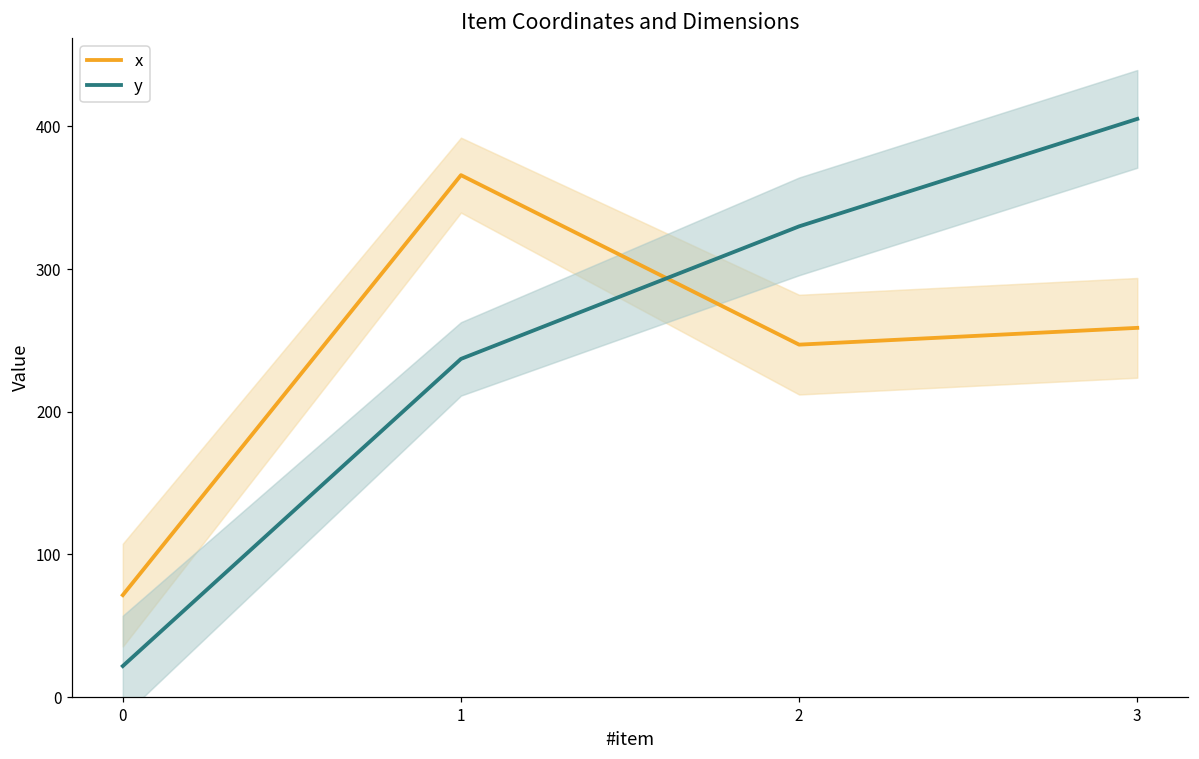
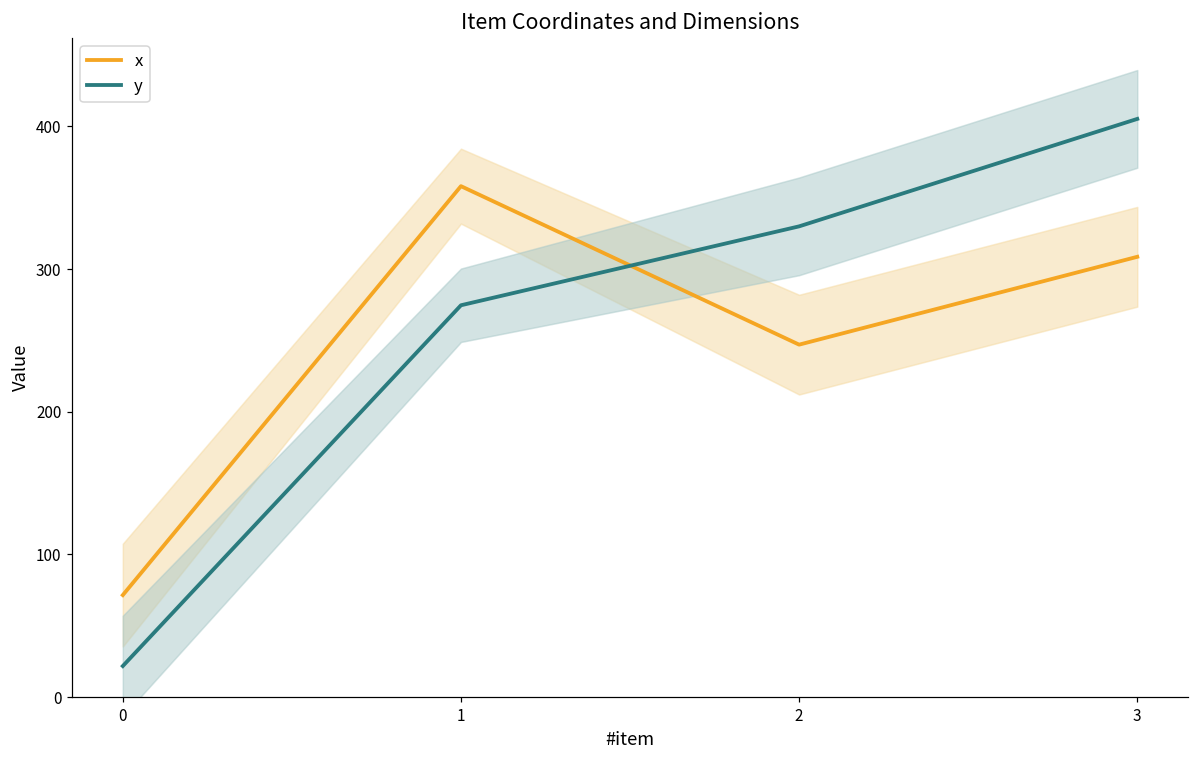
  {
    "x": {
      "0": 72,
-     "1": 366,
+     "1": 358,
      "2": 247,
-     "3": 259
+     "3": 309
    },
    "y": {
      "0": 22,
-     "1": 237,
+     "1": 275,
      "2": 330,
      "3": 405
    }
  }
